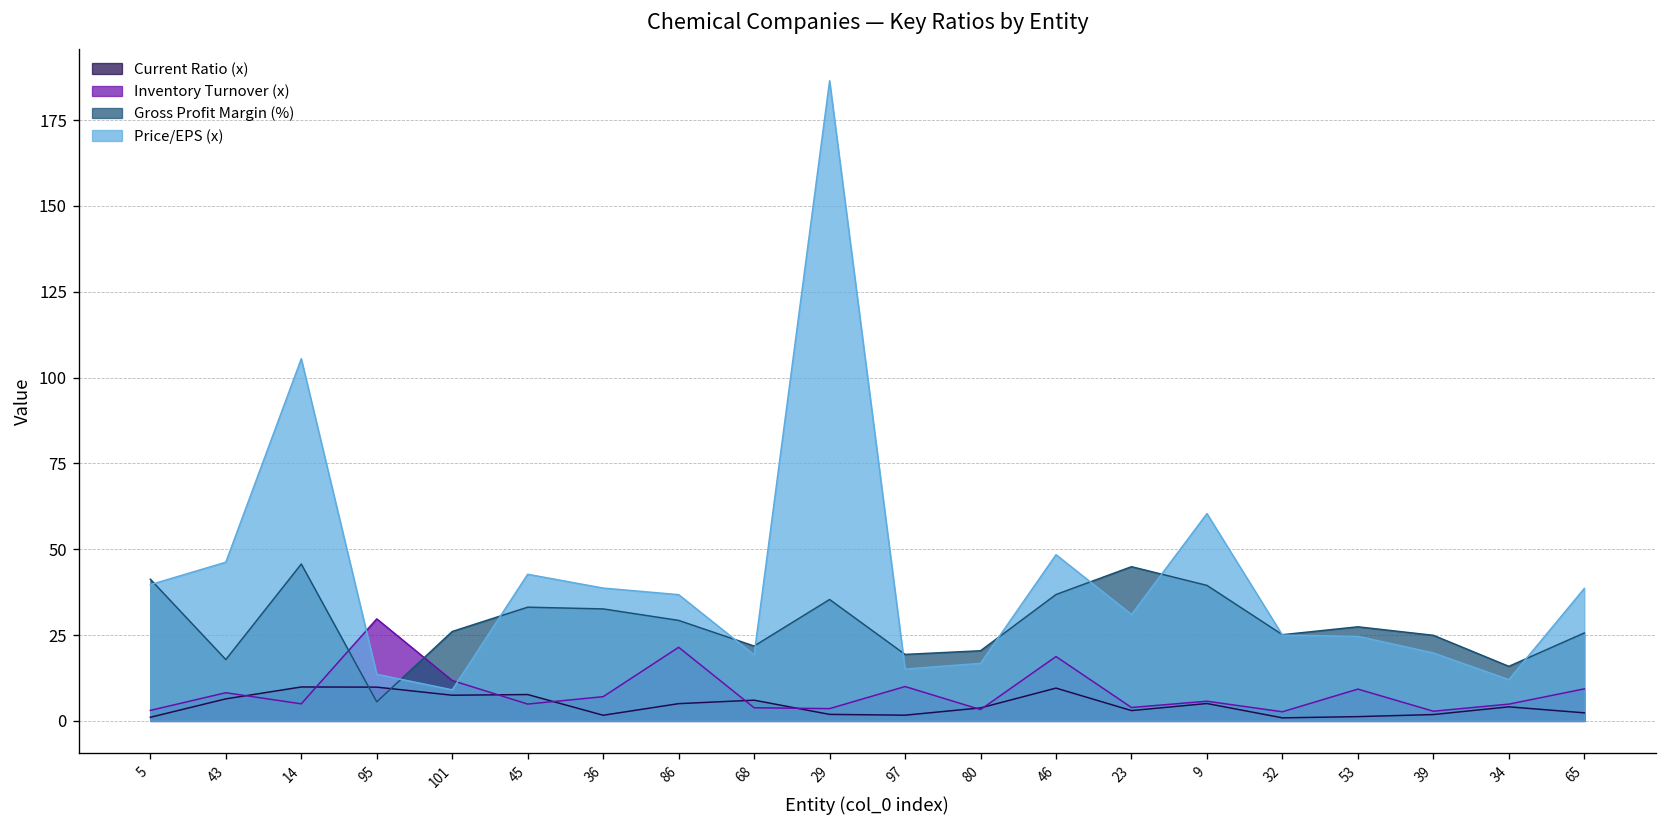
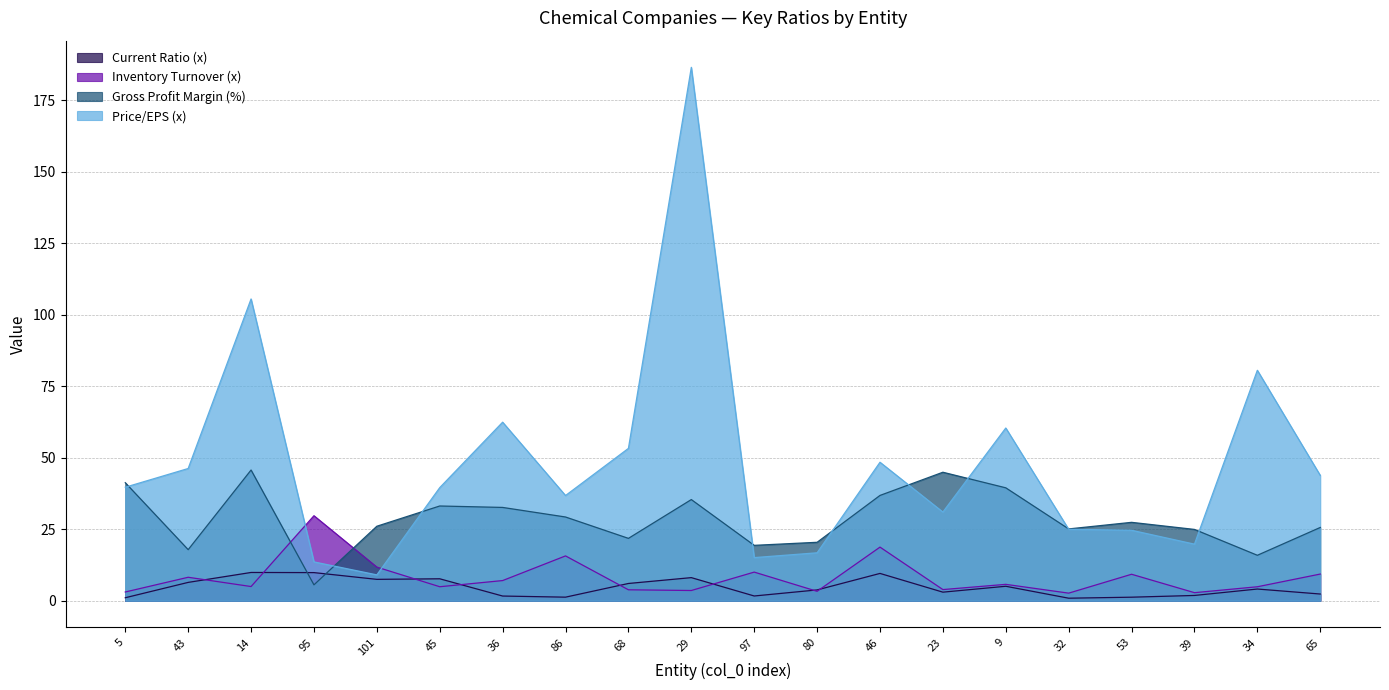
  {
    "Current Ratio (x)": {
      "5": 1,
      "43": 6,
      "14": 10,
      "95": 10,
      "101": 7,
      "45": 8,
      "36": 2,
-     "86": 5,
+     "86": 1,
      "68": 6,
-     "29": 2,
+     "29": 8,
      "97": 2,
      "46": 10,
      "23": 3,
      "32": 1,
      "53": 1,
      "39": 2,
      "65": 2
    },
    "Inventory Turnover (x)": {
      "5": 3,
      "43": 8,
      "14": 5,
      "95": 30,
      "101": 12,
      "45": 5,
      "36": 7,
-     "86": 21,
+     "86": 16,
      "68": 4,
      "29": 4,
      "97": 10,
      "46": 19,
      "23": 4,
      "32": 3,
      "53": 9,
      "39": 3,
      "65": 9
    },
    "Gross Profit Margin (%)": {
      "5": 41,
      "43": 18,
      "14": 46,
      "95": 6,
      "101": 26,
      "45": 33,
      "36": 33,
      "86": 29,
      "68": 22,
      "29": 35,
      "97": 19,
      "80": 20,
      "46": 37,
      "23": 45,
      "9": 39,
      "53": 27,
      "39": 25,
      "34": 16,
      "65": 26
    },
    "Price/EPS (x)": {
      "5": 40,
      "43": 46,
      "14": 105,
      "95": 14,
      "101": 9,
-     "45": 43,
-     "36": 39,
+     "45": 40,
+     "36": 62,
      "86": 37,
-     "68": 19,
+     "68": 53,
      "29": 186,
      "97": 15,
      "80": 17,
      "46": 48,
      "23": 31,
      "9": 60,
      "53": 25,
      "39": 20,
-     "34": 12,
-     "65": 39
+     "34": 81,
+     "65": 44
    }
  }
